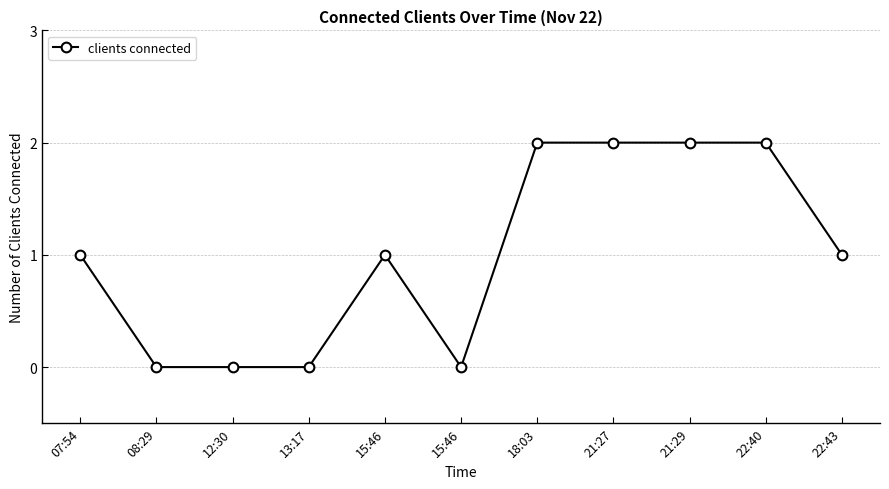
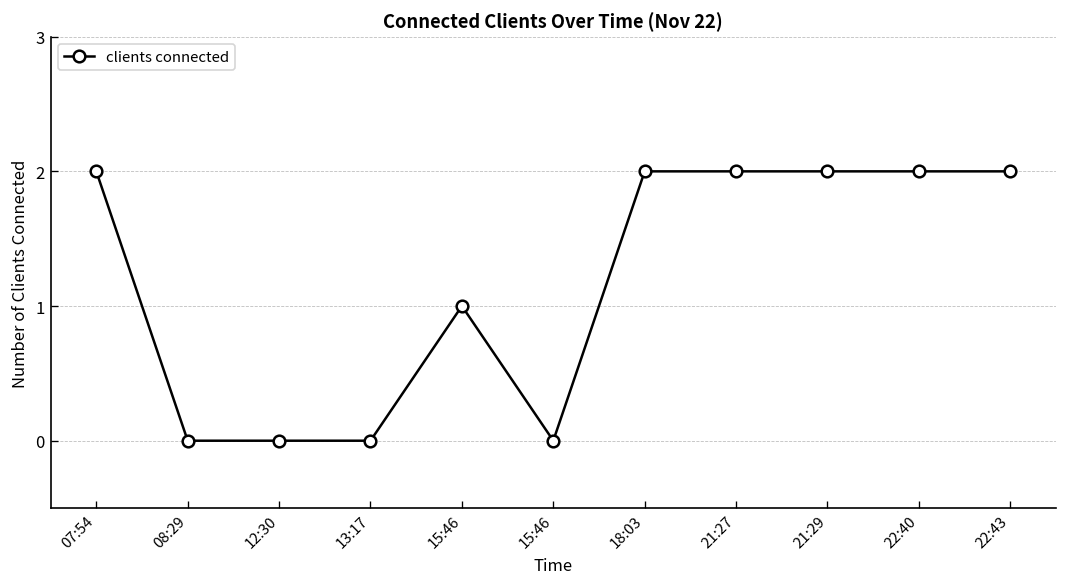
  {
-   "07:54": 1,
+   "07:54": 2,
    "08:29": 0,
    "12:30": 0,
    "13:17": 0,
    "18:03": 2,
    "21:27": 2,
    "21:29": 2,
    "22:40": 2,
-   "22:43": 1
+   "22:43": 2
  }
